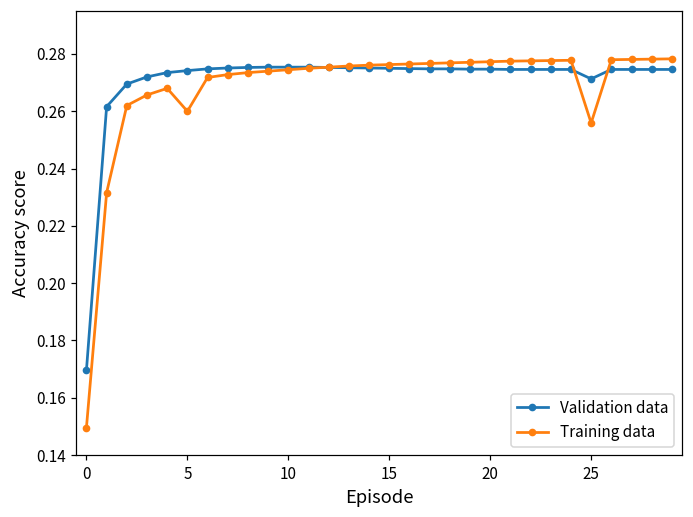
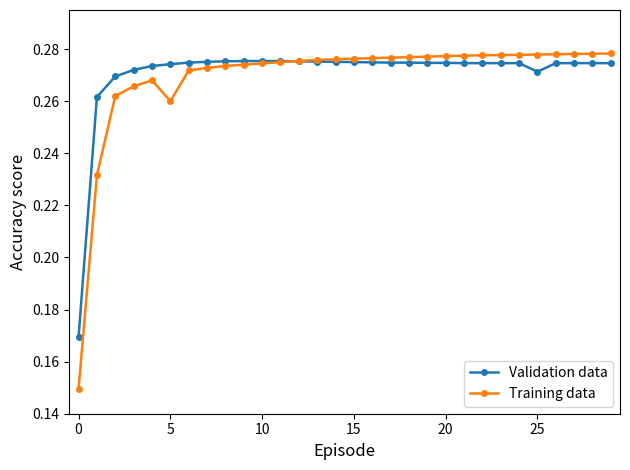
  {
    "Validation data": {
      "0": 0.170,
      "5": 0.274,
      "15": 0.275,
      "20": 0.275,
      "25": 0.271
    },
    "Training data": {
      "0": 0.150,
      "5": 0.260,
      "15": 0.276,
      "20": 0.277,
-     "25": 0.256
+     "25": 0.278
    }
  }
